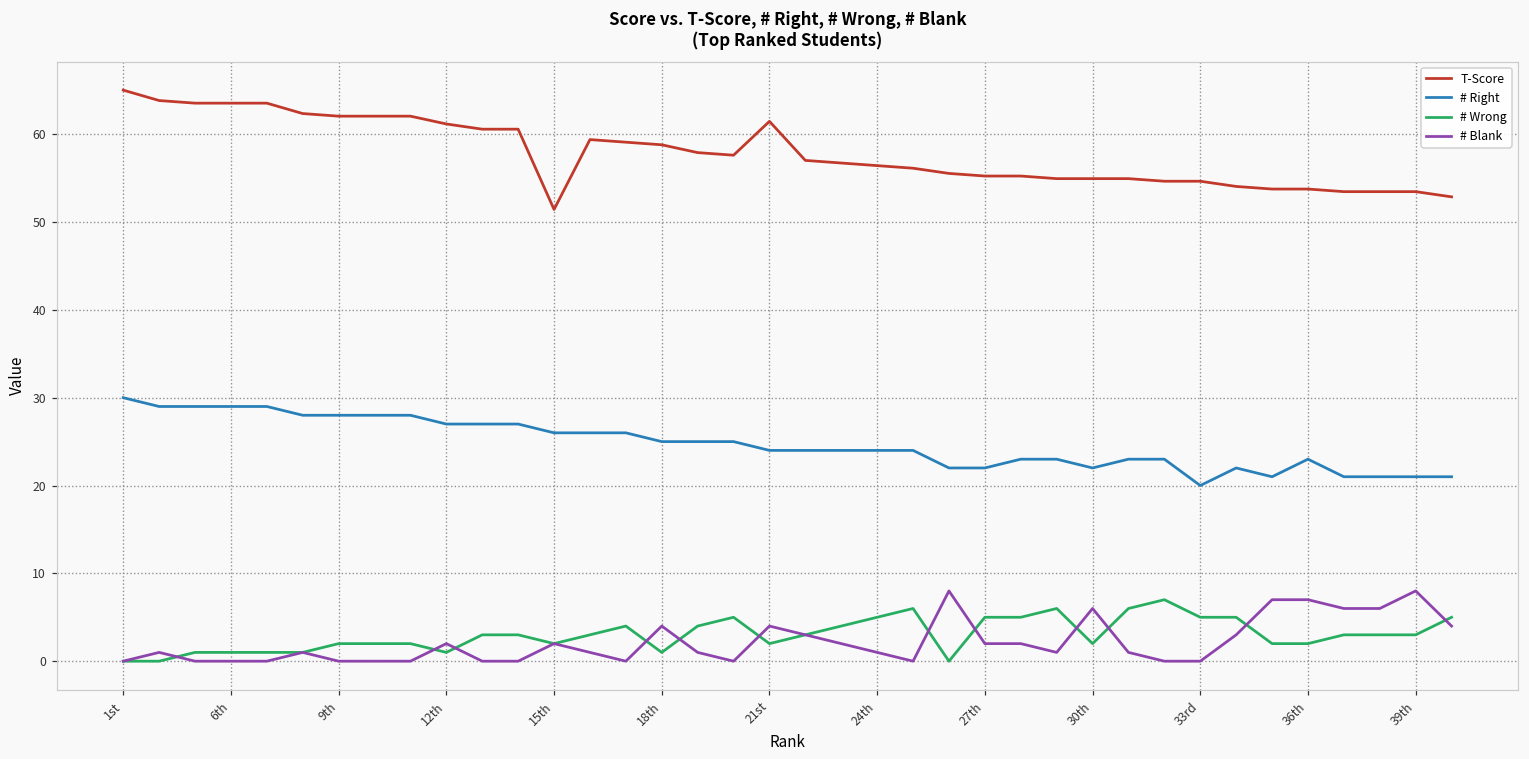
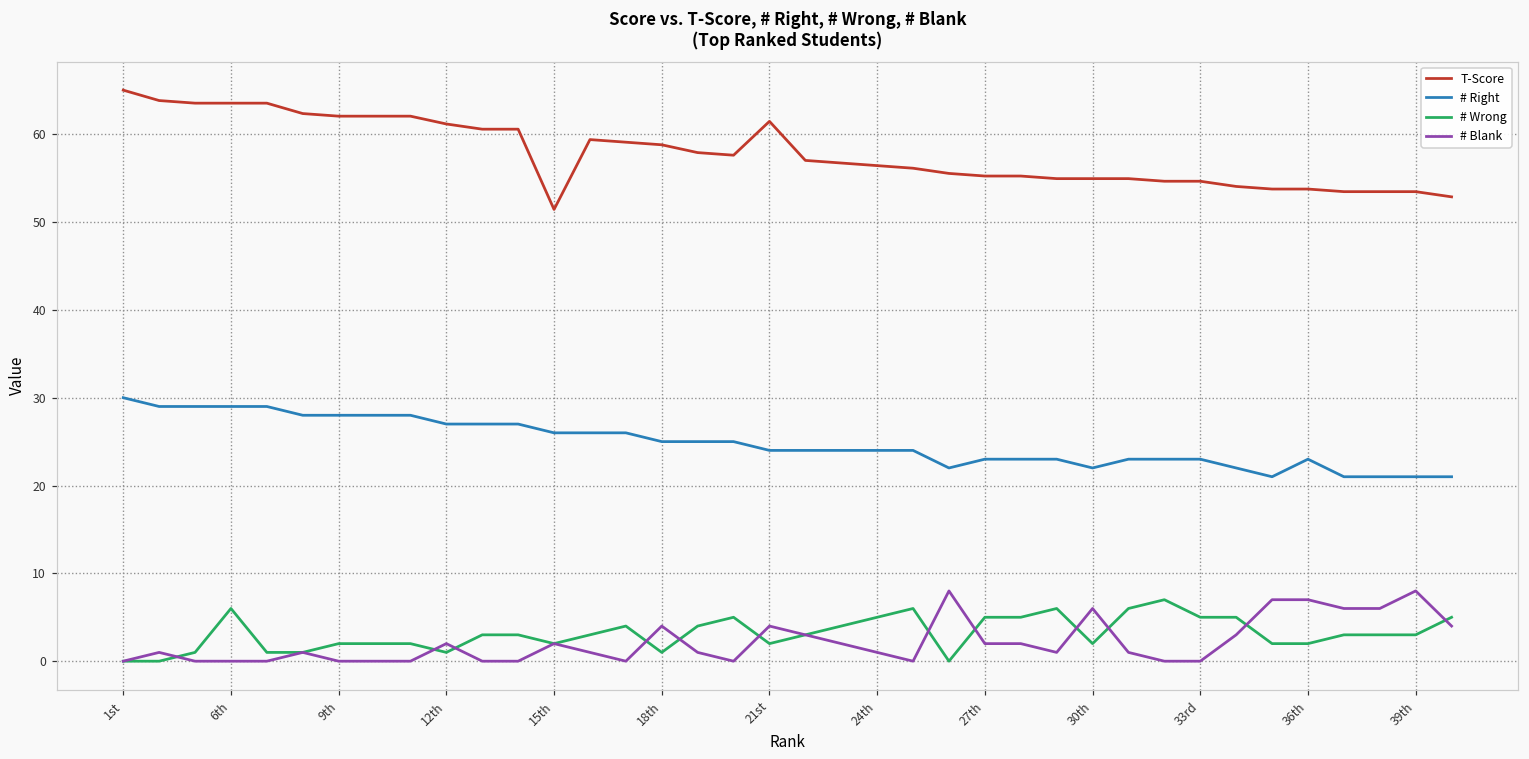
  {
    "T-Score": {
      "1st": 65,
      "6th": 64,
      "9th": 62,
      "12th": 61,
      "15th": 51,
      "18th": 59,
      "21st": 61,
      "24th": 56,
      "27th": 55,
      "30th": 55,
      "33rd": 55,
      "36th": 54,
      "39th": 53
    },
    "# Right": {
      "1st": 30,
      "6th": 29,
      "9th": 28,
      "12th": 27,
      "15th": 26,
      "18th": 25,
      "21st": 24,
      "24th": 24,
-     "27th": 22,
+     "27th": 23,
      "30th": 22,
-     "33rd": 20,
+     "33rd": 23,
      "36th": 23,
      "39th": 21
    },
    "# Wrong": {
-     "6th": 1,
+     "6th": 6,
      "9th": 2,
      "12th": 1,
      "18th": 1,
      "21st": 2,
      "24th": 5,
      "27th": 5,
      "30th": 2,
      "33rd": 5,
      "36th": 2,
      "39th": 3
    },
    "# Blank": {
      "6th": 0,
      "9th": 0,
      "12th": 2,
      "18th": 4,
      "21st": 4,
      "24th": 1,
      "27th": 2,
      "30th": 6,
      "33rd": 0,
      "36th": 7,
      "39th": 8
    }
  }
